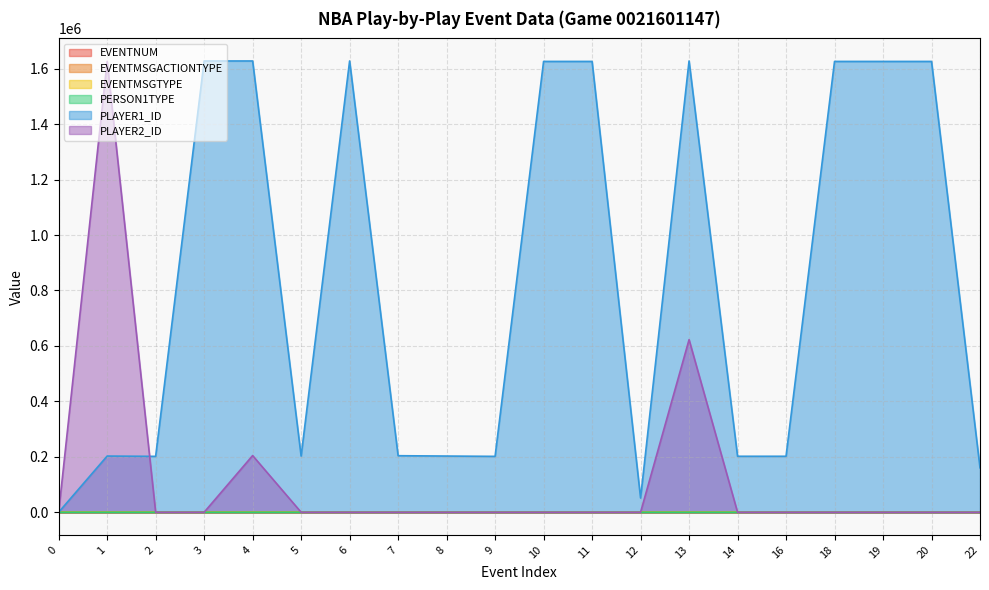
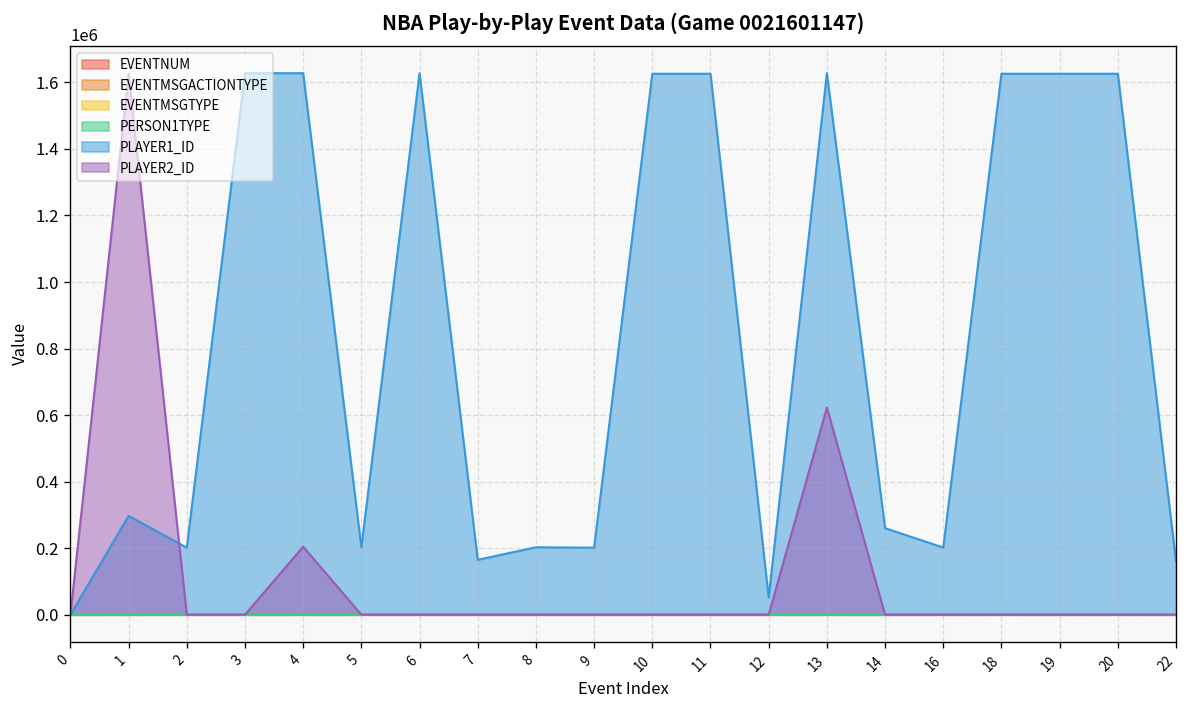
  {
    "PERSON1TYPE": {
      "1": 0,
      "4": 0,
      "13": 0
    },
    "PLAYER1_ID": {
-     "1": 200000,
+     "1": 300000,
      "2": 200000,
      "4": 1630000,
      "5": 200000,
      "6": 1630000,
-     "7": 200000,
+     "7": 170000,
      "8": 200000,
      "9": 200000,
      "10": 1630000,
      "11": 1630000,
      "12": 50000,
      "13": 1630000,
-     "14": 200000,
+     "14": 260000,
      "16": 200000,
      "18": 1630000,
      "19": 1630000,
      "20": 1630000,
      "22": 160000
    },
    "PLAYER2_ID": {
      "4": 200000,
      "13": 620000
    }
  }
